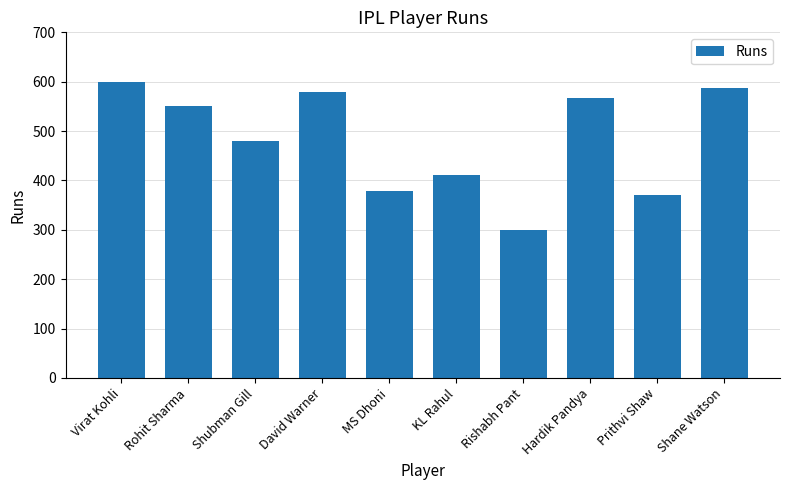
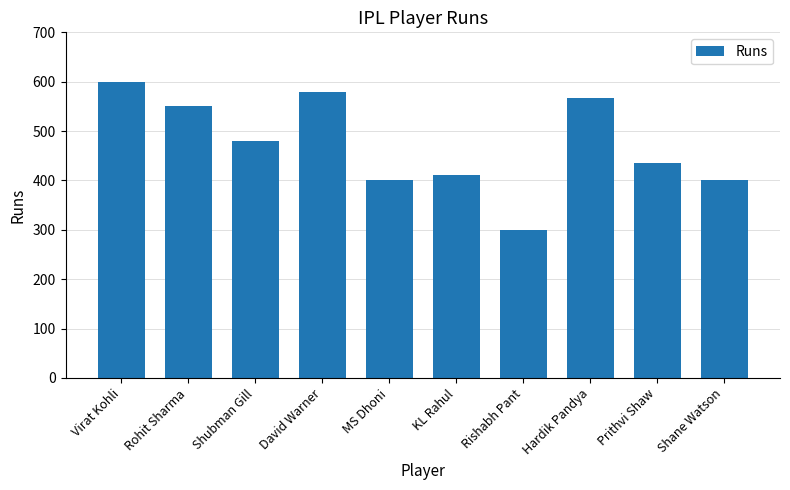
  {
    "Virat Kohli": 600,
    "Rohit Sharma": 550,
    "Shubman Gill": 480,
    "David Warner": 580,
-   "MS Dhoni": 380,
+   "MS Dhoni": 400,
    "KL Rahul": 410,
    "Rishabh Pant": 300,
    "Hardik Pandya": 570,
-   "Prithvi Shaw": 370,
-   "Shane Watson": 590
+   "Prithvi Shaw": 440,
+   "Shane Watson": 400
  }
